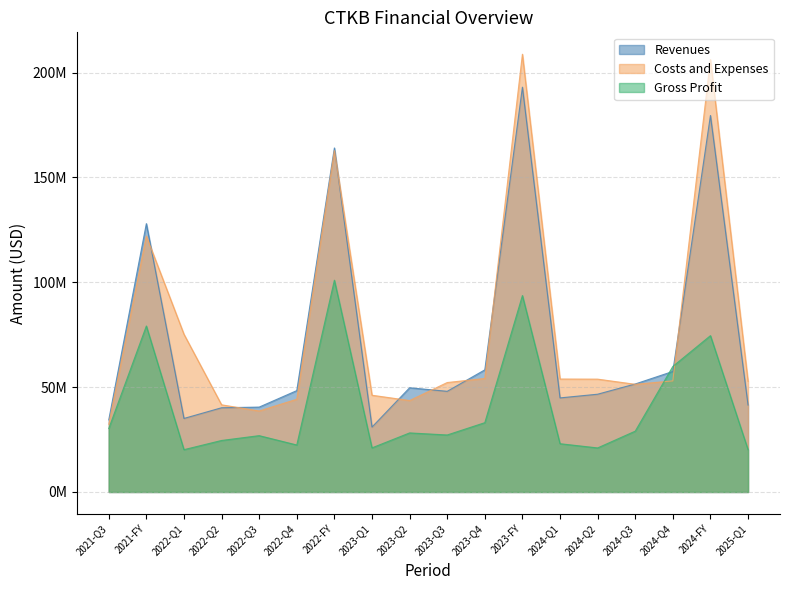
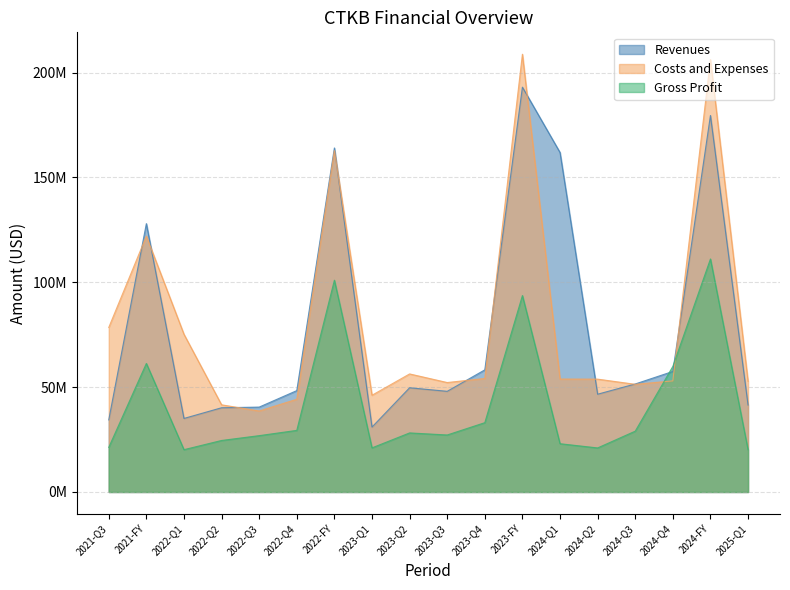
  {
    "Revenues": {
      "2021-Q3": 34000000,
      "2021-FY": 128000000,
      "2022-Q1": 35000000,
      "2022-Q2": 40000000,
      "2022-Q3": 40000000,
      "2022-Q4": 48000000,
      "2022-FY": 164000000,
      "2023-Q1": 31000000,
      "2023-Q2": 50000000,
      "2023-Q3": 48000000,
      "2023-Q4": 58000000,
      "2023-FY": 193000000,
-     "2024-Q1": 45000000,
+     "2024-Q1": 162000000,
      "2024-Q2": 47000000,
      "2024-Q4": 57000000,
      "2024-FY": 180000000,
      "2025-Q1": 41000000
    },
    "Costs and Expenses": {
-     "2021-Q3": 32000000,
+     "2021-Q3": 78000000,
      "2021-FY": 122000000,
      "2022-Q1": 75000000,
      "2022-Q2": 42000000,
      "2022-Q3": 39000000,
      "2022-Q4": 44000000,
      "2022-FY": 163000000,
      "2023-Q1": 46000000,
-     "2023-Q2": 44000000,
+     "2023-Q2": 56000000,
      "2023-Q3": 52000000,
      "2023-Q4": 54000000,
      "2023-FY": 209000000,
      "2024-Q1": 54000000,
      "2024-Q2": 54000000,
      "2024-Q4": 53000000,
      "2025-Q1": 53000000
    },
    "Gross Profit": {
-     "2021-Q3": 30000000,
-     "2021-FY": 79000000,
+     "2021-Q3": 21000000,
+     "2021-FY": 61000000,
      "2022-Q1": 20000000,
      "2022-Q2": 25000000,
      "2022-Q3": 27000000,
-     "2022-Q4": 22000000,
+     "2022-Q4": 29000000,
      "2022-FY": 101000000,
      "2023-Q1": 21000000,
      "2023-Q2": 28000000,
      "2023-Q3": 27000000,
      "2023-Q4": 33000000,
      "2023-FY": 94000000,
      "2024-Q1": 23000000,
      "2024-Q2": 21000000,
      "2024-Q3": 29000000,
      "2024-Q4": 60000000,
-     "2024-FY": 75000000,
+     "2024-FY": 111000000,
      "2025-Q1": 20000000
    }
  }
